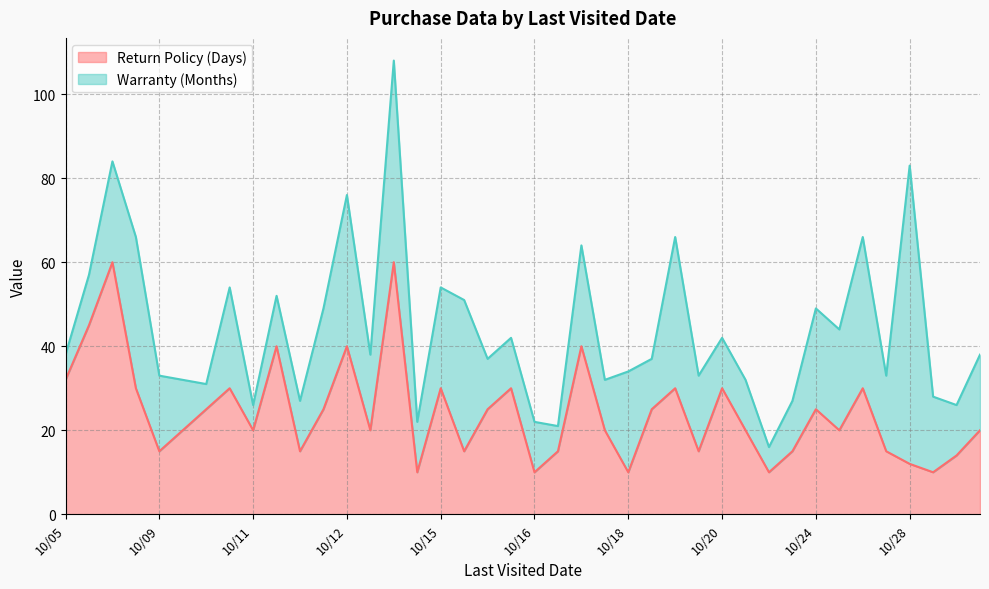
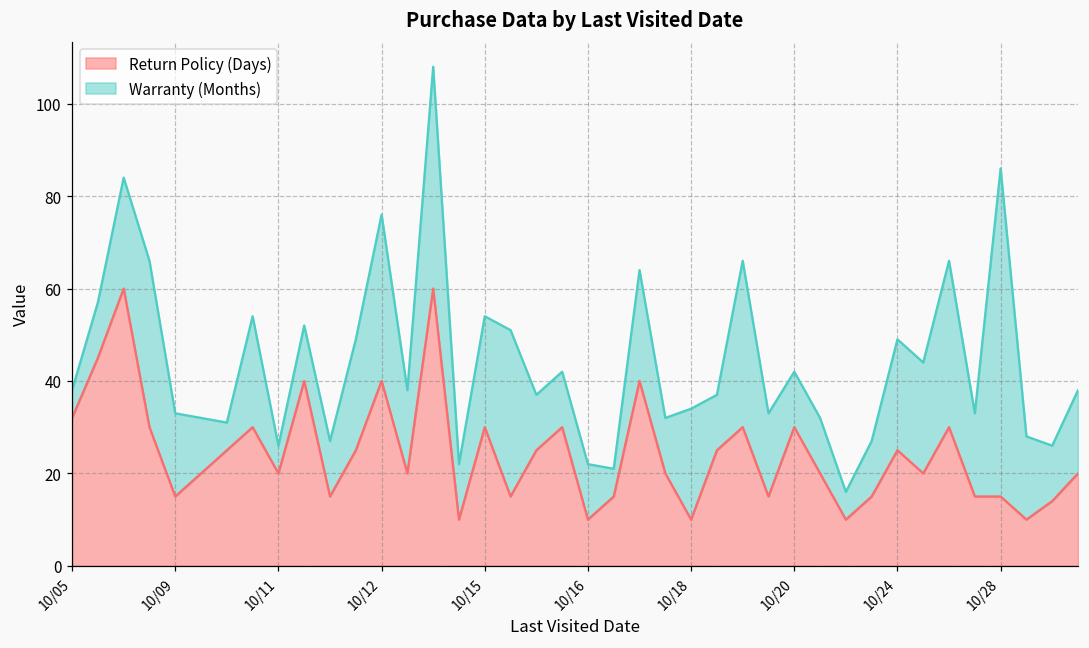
  {
    "Return Policy (Days)": {
      "10/05": 32,
      "10/24": 25,
-     "10/28": 12
+     "10/28": 15
    },
    "Warranty (Months)": {
      "10/05": 6,
      "10/24": 24,
      "10/28": 71
    }
  }
